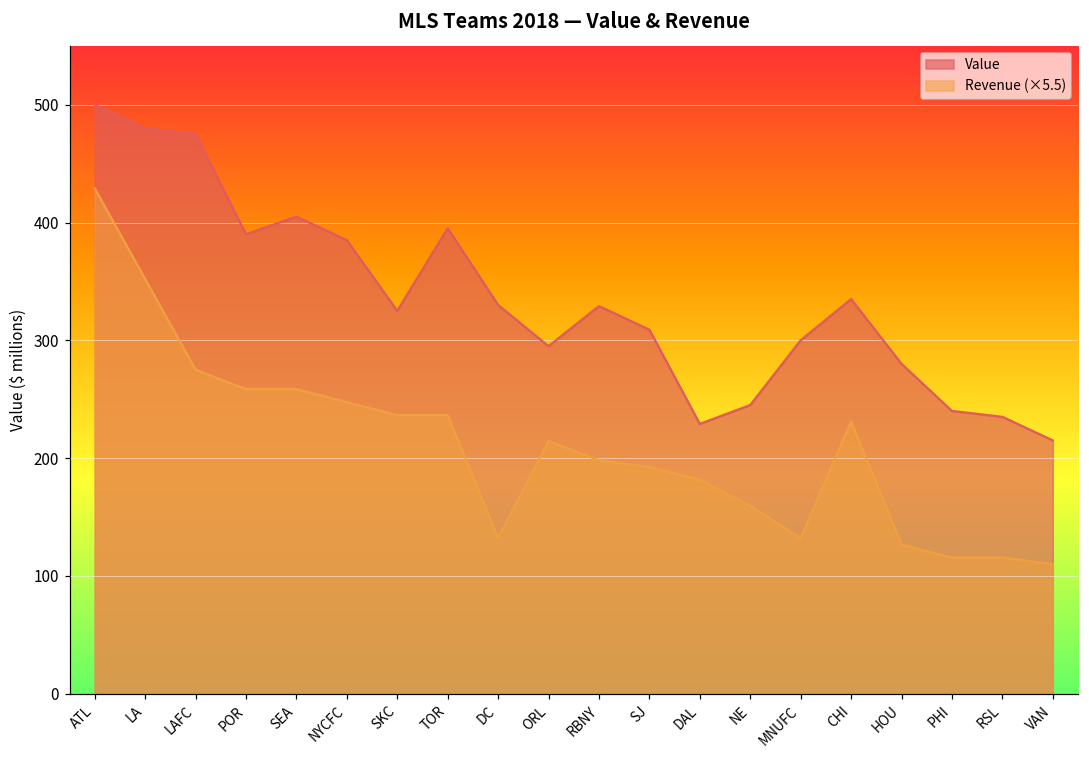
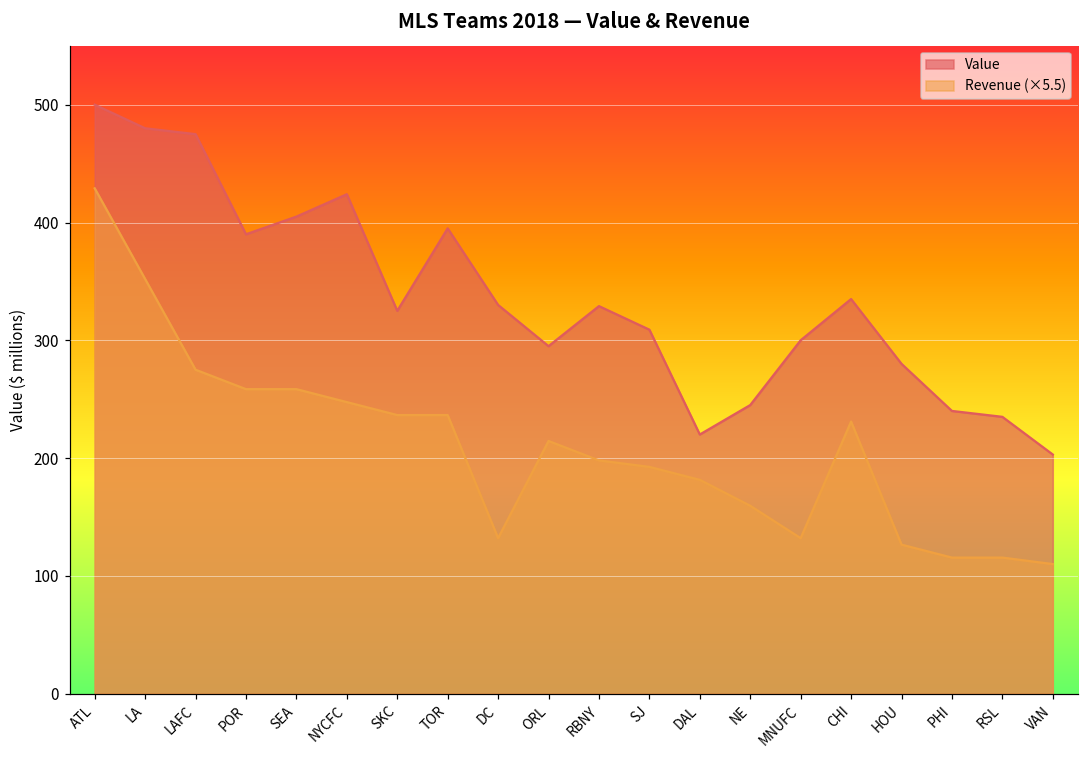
  {
    "Value": {
      "ATL": 500,
      "LA": 480,
      "LAFC": 475,
      "POR": 390,
      "SEA": 405,
-     "NYCFC": 385,
+     "NYCFC": 424,
      "SKC": 325,
      "TOR": 395,
      "DC": 330,
      "ORL": 295,
      "RBNY": 329,
      "SJ": 309,
-     "DAL": 229,
+     "DAL": 220,
      "NE": 245,
      "MNUFC": 300,
      "CHI": 335,
      "HOU": 280,
      "PHI": 240,
      "RSL": 235,
-     "VAN": 215
+     "VAN": 203
    },
    "Revenue (×5.5)": {
      "ATL": 429,
      "LA": 352,
      "LAFC": 275,
      "POR": 259,
      "SEA": 259,
      "NYCFC": 248,
      "SKC": 237,
      "TOR": 237,
      "DC": 132,
      "ORL": 215,
      "RBNY": 198,
      "SJ": 193,
      "DAL": 182,
      "NE": 160,
      "MNUFC": 132,
      "CHI": 231,
      "HOU": 127,
      "PHI": 116,
      "RSL": 116,
      "VAN": 110
    }
  }
